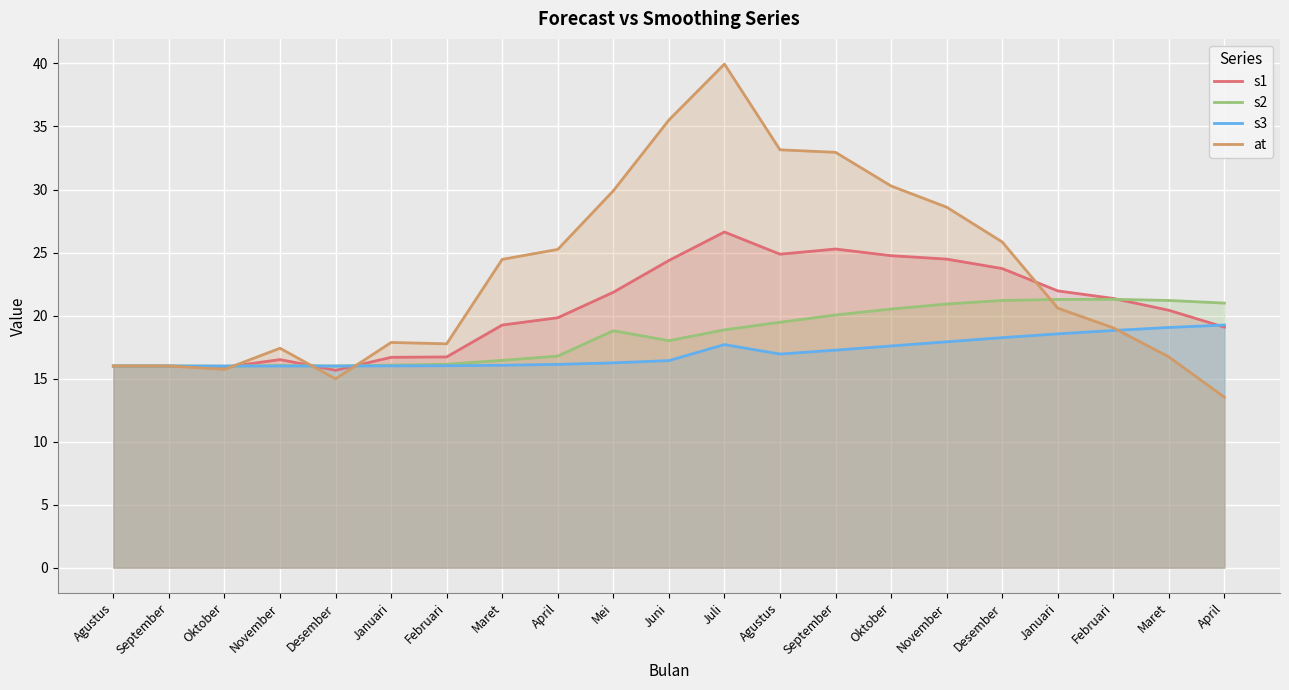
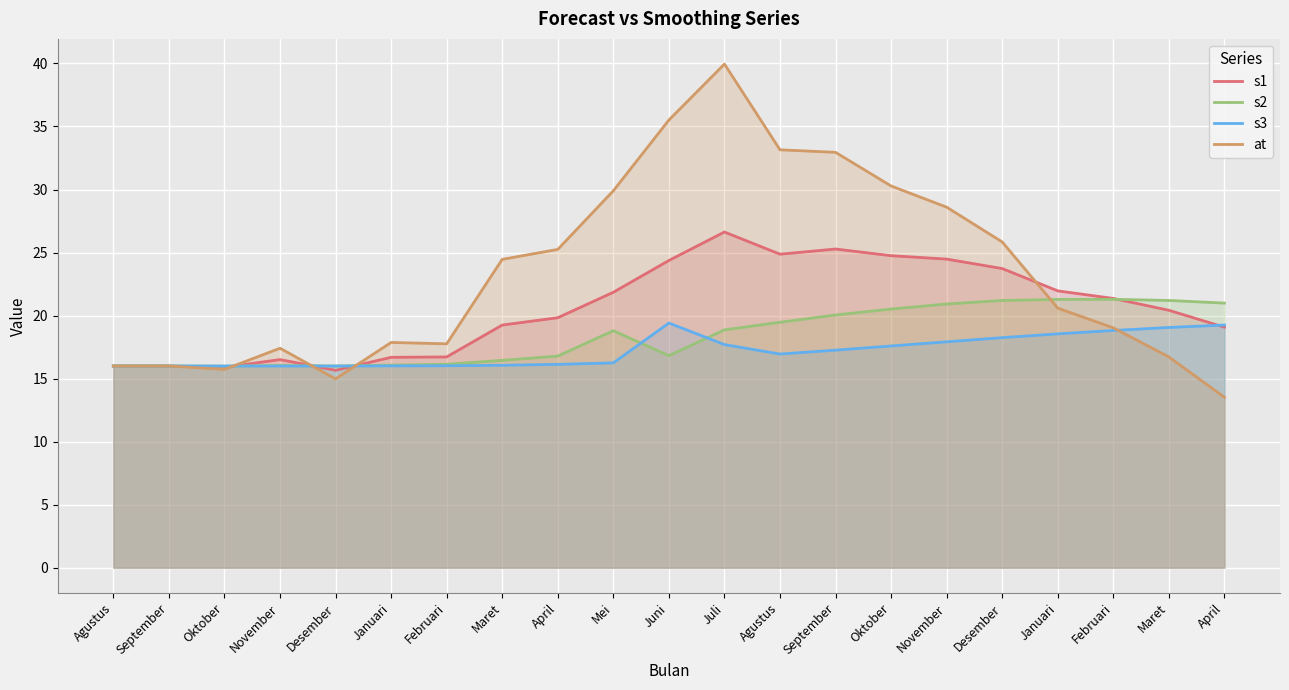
  {
    "s2": {
      "Mei": 18.8,
-     "Juni": 18.0,
+     "Juni": 16.8,
      "Juli": 18.9
    },
    "s3": {
      "Mei": 16.3,
-     "Juni": 16.4,
+     "Juni": 19.4,
      "Juli": 17.7
    }
  }
